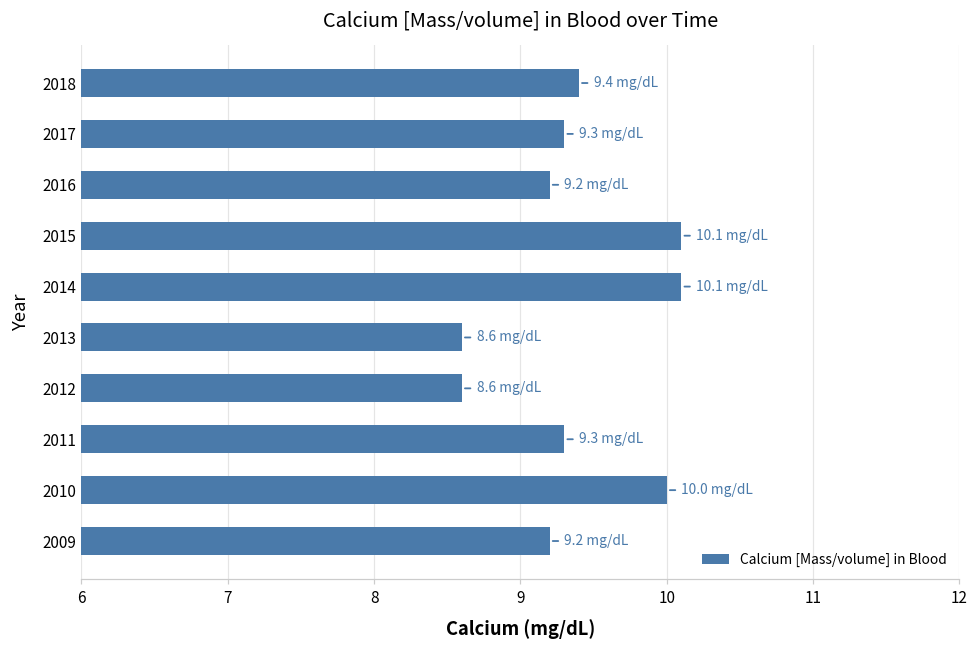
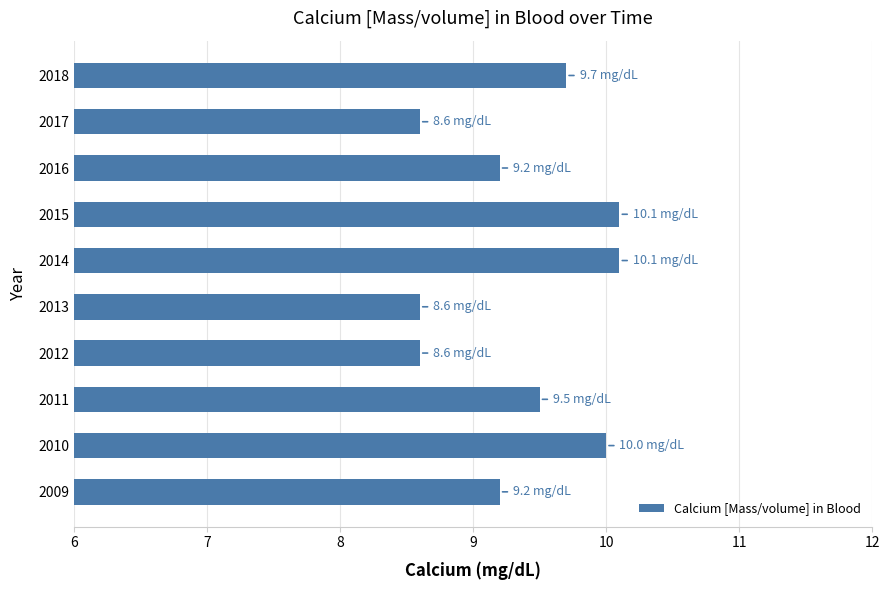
  {
-   "2018": 9.4,
-   "2017": 9.3,
+   "2018": 9.7,
+   "2017": 8.6,
    "2016": 9.2,
    "2015": 10.1,
    "2014": 10.1,
    "2013": 8.6,
    "2012": 8.6,
-   "2011": 9.3,
+   "2011": 9.5,
    "2010": 10.0,
    "2009": 9.2
  }
